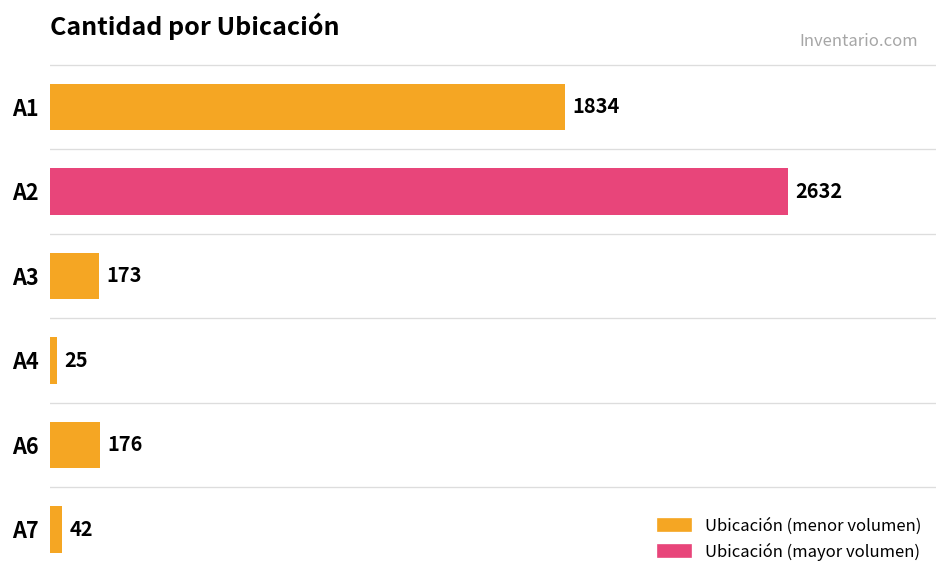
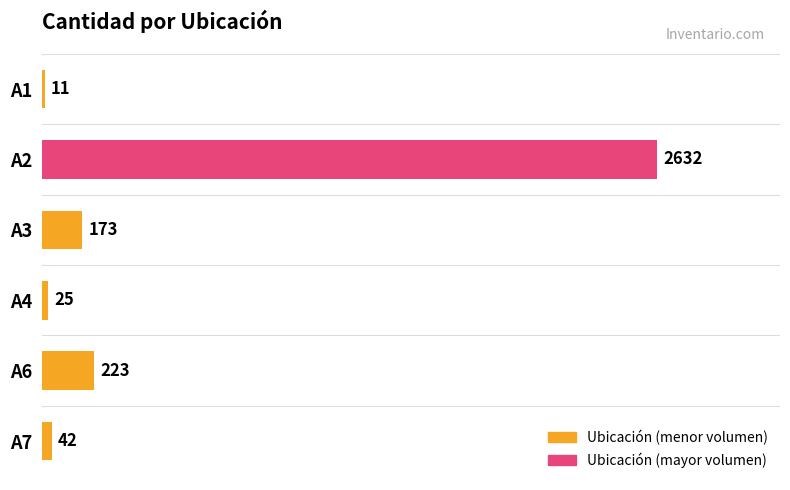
  {
-   "A1": 1834,
+   "A1": 11,
    "A2": 2632,
    "A3": 173,
    "A4": 25,
-   "A6": 176,
+   "A6": 223,
    "A7": 42
  }
